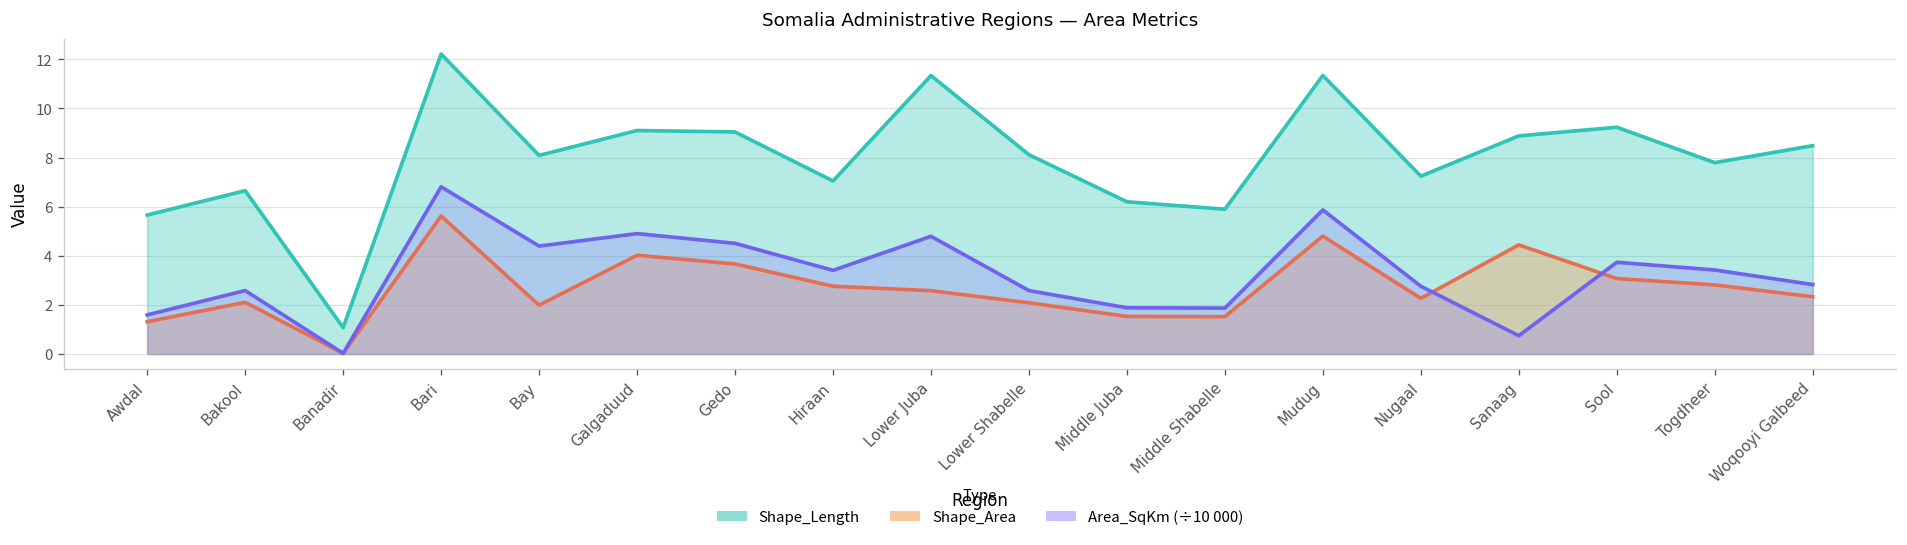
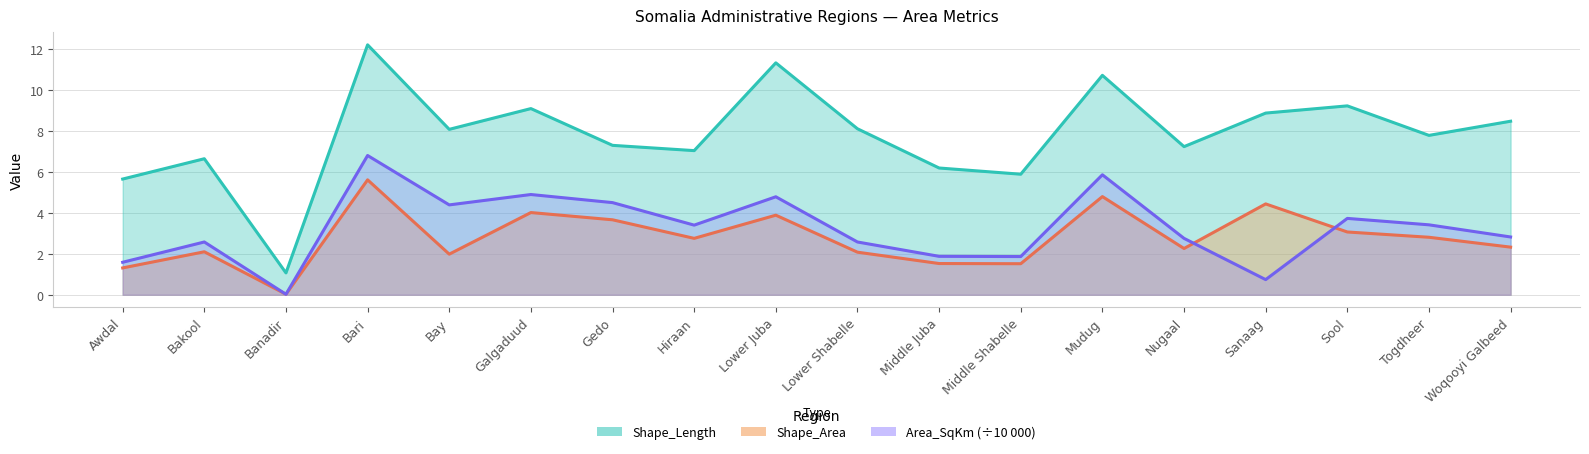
  {
    "Shape_Length": {
      "Awdal": 5.7,
      "Bakool": 6.7,
      "Banadir": 1.1,
      "Bari": 12.2,
      "Bay": 8.1,
      "Galgaduud": 9.1,
-     "Gedo": 9.0,
+     "Gedo": 7.3,
      "Hiraan": 7.0,
      "Lower Juba": 11.3,
      "Lower Shabelle": 8.1,
      "Middle Juba": 6.2,
      "Middle Shabelle": 5.9,
-     "Mudug": 11.3,
+     "Mudug": 10.7,
      "Nugaal": 7.2,
      "Sanaag": 8.9,
      "Sool": 9.2,
      "Togdheer": 7.8,
      "Woqooyi Galbeed": 8.5
    },
    "Shape_Area": {
      "Awdal": 1.3,
      "Bakool": 2.1,
      "Bari": 5.6,
      "Bay": 2.0,
      "Galgaduud": 4.0,
      "Gedo": 3.7,
      "Hiraan": 2.8,
-     "Lower Juba": 2.6,
+     "Lower Juba": 3.9,
      "Lower Shabelle": 2.1,
      "Middle Juba": 1.5,
      "Middle Shabelle": 1.5,
      "Mudug": 4.8,
      "Nugaal": 2.3,
      "Sanaag": 4.4,
      "Sool": 3.1,
      "Togdheer": 2.8,
      "Woqooyi Galbeed": 2.3
    },
    "Area_SqKm (÷10 000)": {
      "Awdal": 1.6,
      "Bakool": 2.6,
      "Bari": 6.8,
      "Bay": 4.4,
      "Galgaduud": 4.9,
      "Gedo": 4.5,
      "Hiraan": 3.4,
      "Lower Juba": 4.8,
      "Lower Shabelle": 2.6,
      "Middle Juba": 1.9,
      "Middle Shabelle": 1.9,
      "Mudug": 5.9,
      "Nugaal": 2.8,
      "Sanaag": 0.7,
      "Sool": 3.7,
      "Togdheer": 3.4,
      "Woqooyi Galbeed": 2.8
    }
  }
